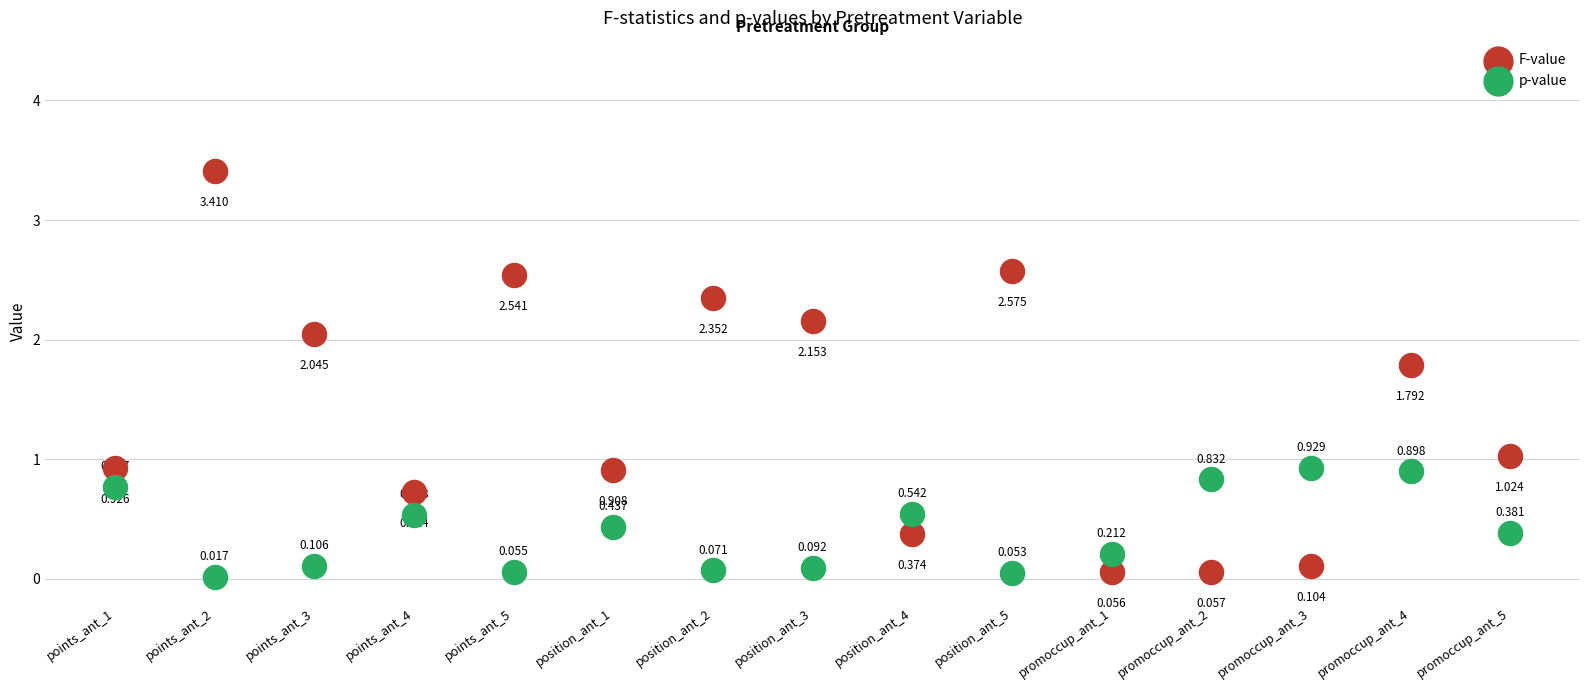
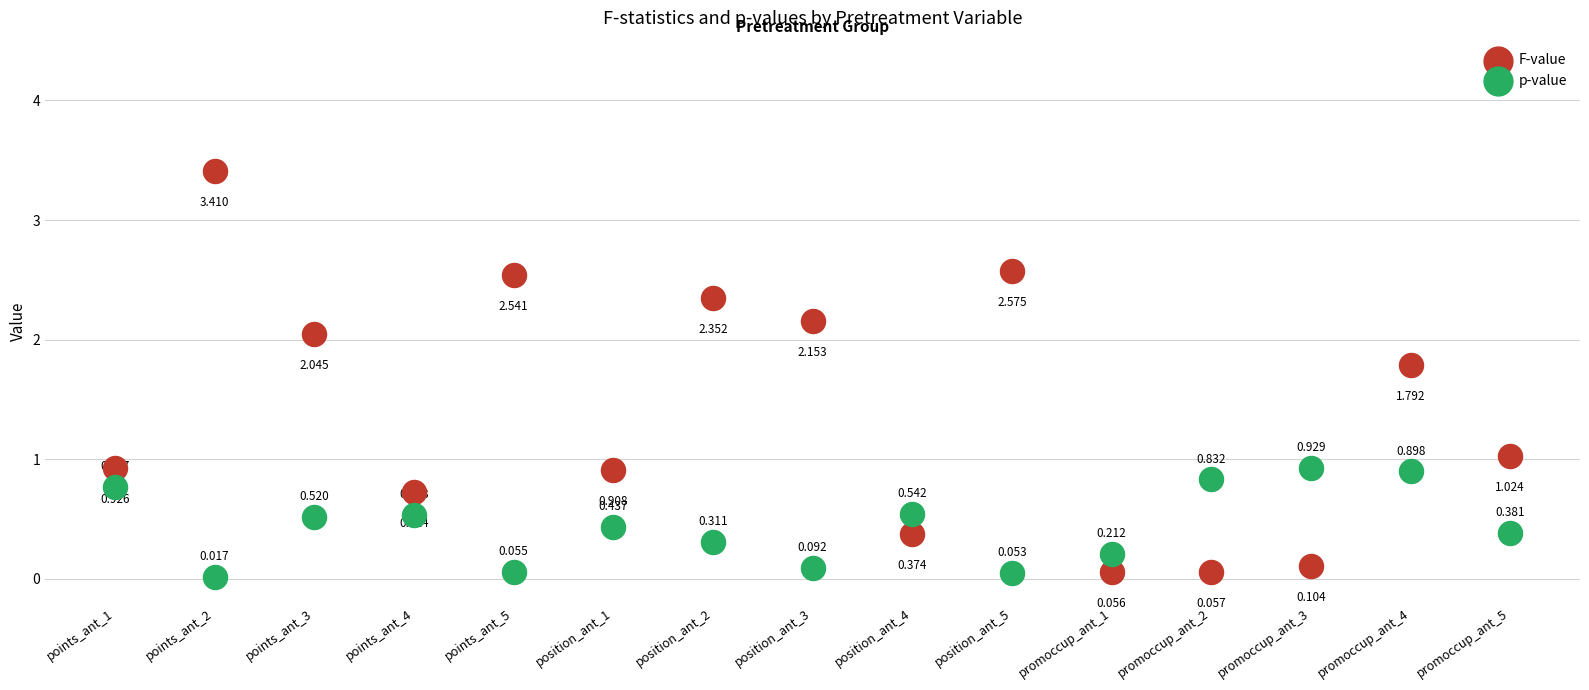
  {
    "p-value": {
-     "points_ant_3": 0.106,
-     "position_ant_2": 0.071
+     "points_ant_3": 0.520,
+     "position_ant_2": 0.311
    }
  }
